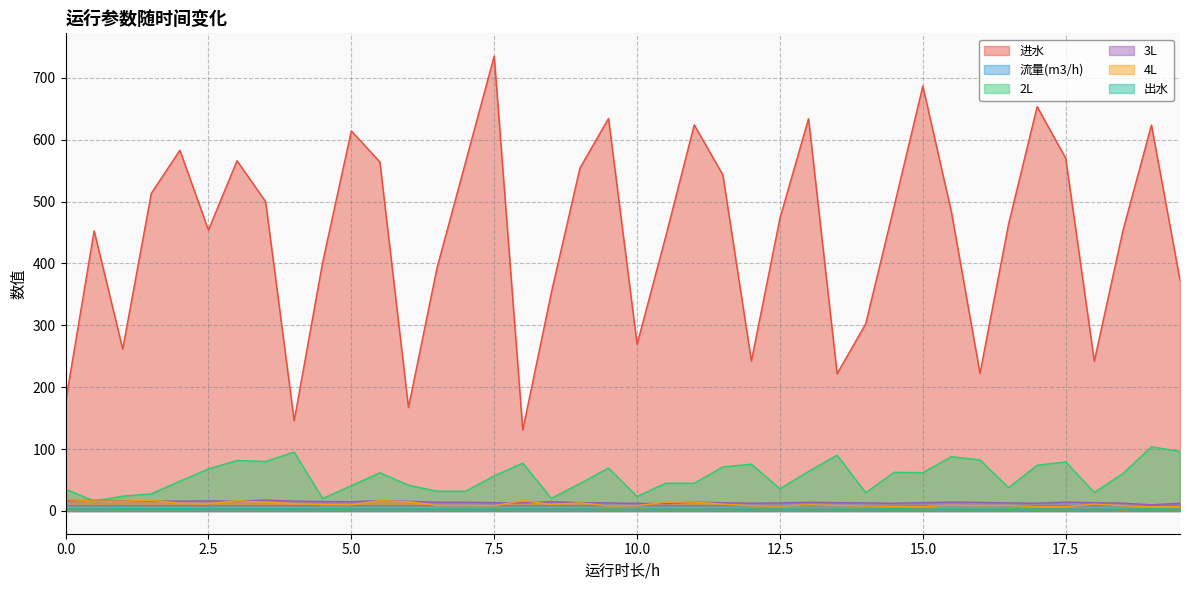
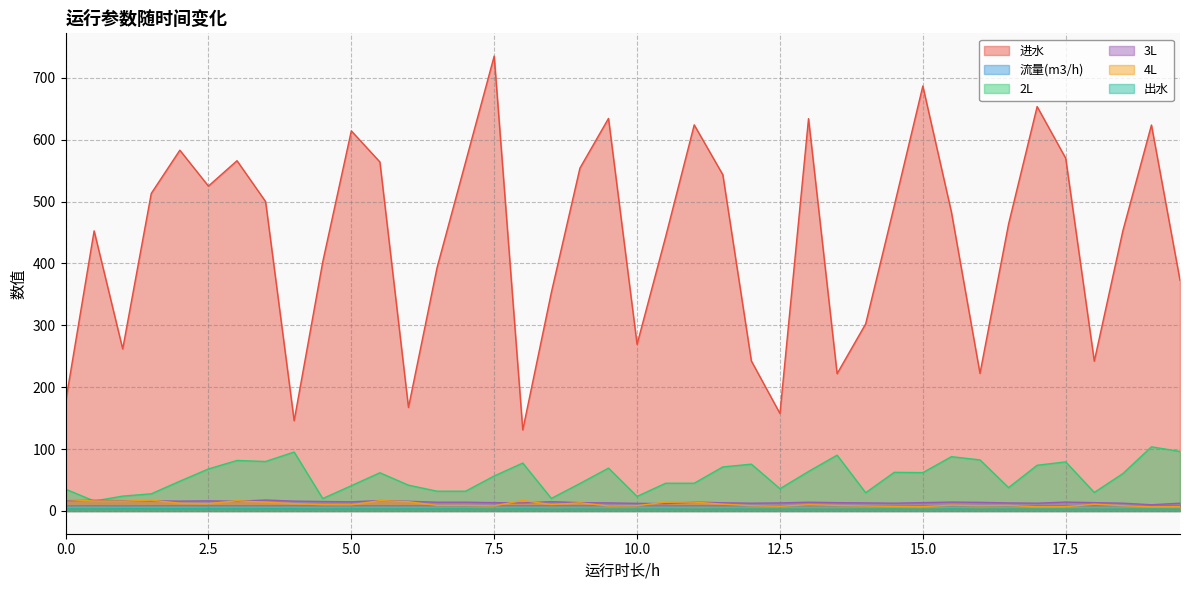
  {
    "进水": {
      "0.0": 180,
-     "2.5": 450,
+     "2.5": 530,
      "5.0": 610,
      "7.5": 740,
      "10.0": 270,
-     "12.5": 470,
+     "12.5": 160,
      "15.0": 690,
      "17.5": 570
    },
    "3L": {
      "2.5": 20,
      "5.0": 10,
      "7.5": 10,
      "12.5": 10,
      "15.0": 10,
      "17.5": 10
    }
  }
